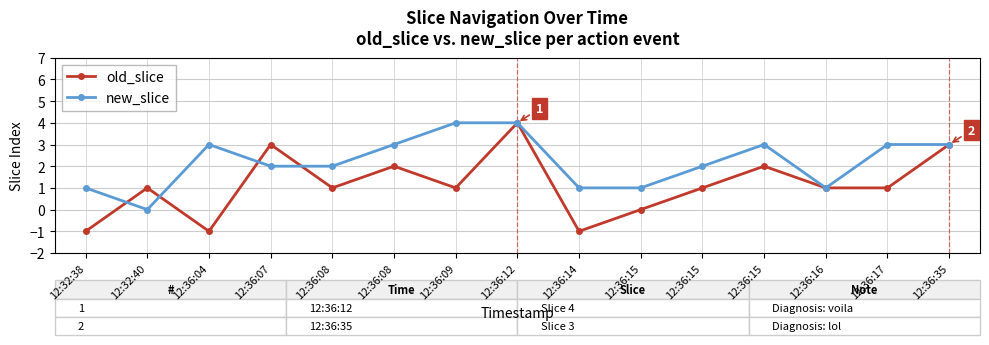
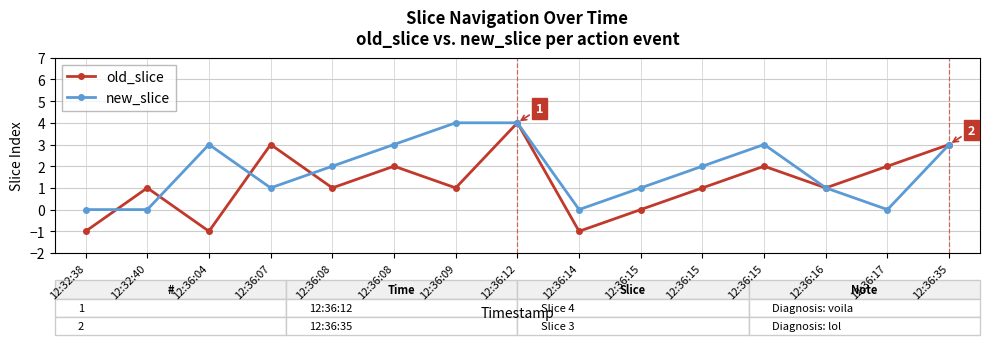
  {
    "old_slice": {
      "12:32:38": -1,
      "12:32:40": 1,
      "12:36:04": -1,
      "12:36:07": 3,
      "12:36:09": 1,
      "12:36:14": -1,
-     "12:36:17": 1
+     "12:36:17": 2
    },
    "new_slice": {
-     "12:32:38": 1,
+     "12:32:38": 0,
      "12:32:40": 0,
      "12:36:04": 3,
-     "12:36:07": 2,
+     "12:36:07": 1,
      "12:36:09": 4,
-     "12:36:14": 1,
-     "12:36:17": 3
+     "12:36:14": 0,
+     "12:36:17": 0
    }
  }
